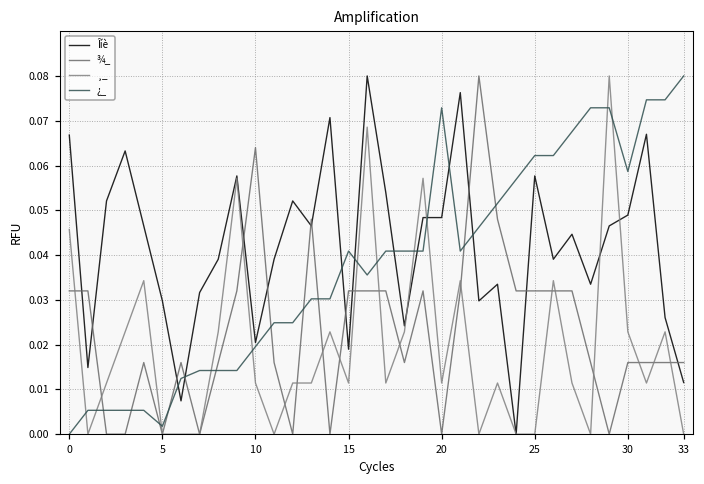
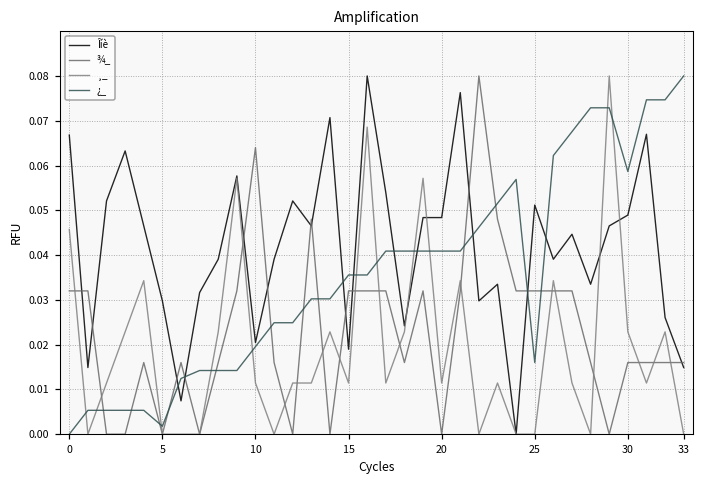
  {
    "Îíè": {
      "0": 0.067,
      "5": 0.030,
      "10": 0.020,
      "15": 0.019,
      "20": 0.048,
-     "25": 0.058,
+     "25": 0.051,
      "30": 0.049,
-     "33": 0.012
+     "33": 0.015
    },
    "¿_": {
      "0": 0.000,
      "5": 0.002,
      "10": 0.020,
-     "15": 0.041,
-     "20": 0.073,
-     "25": 0.062,
+     "15": 0.036,
+     "20": 0.041,
+     "25": 0.016,
      "30": 0.059,
      "33": 0.080
    }
  }
